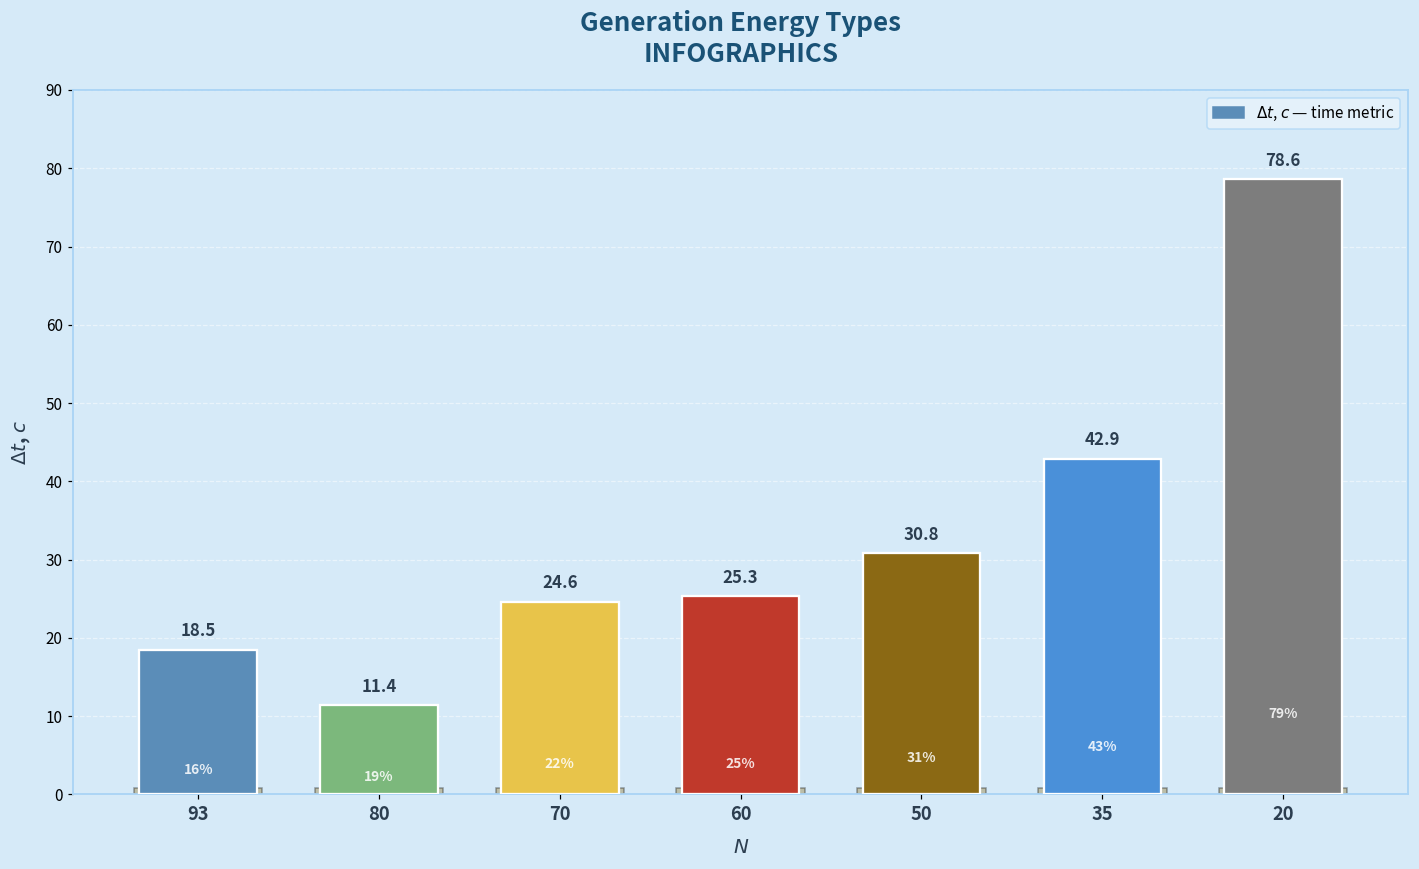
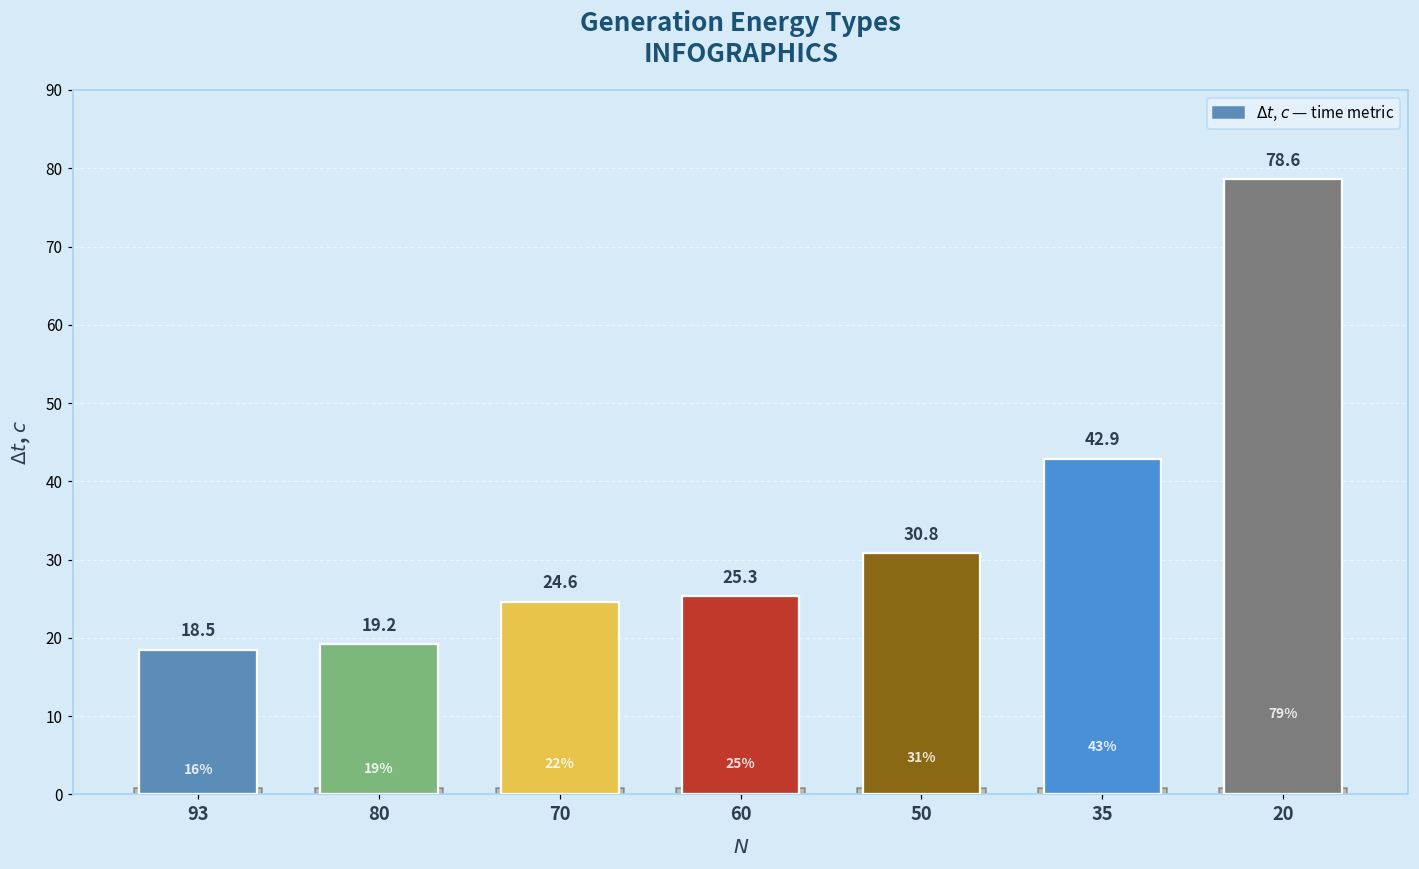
  {
    "93": 18.5,
-   "80": 11.4,
+   "80": 19.2,
    "70": 24.6,
    "60": 25.3,
    "50": 30.8,
    "35": 42.9,
    "20": 78.6
  }
